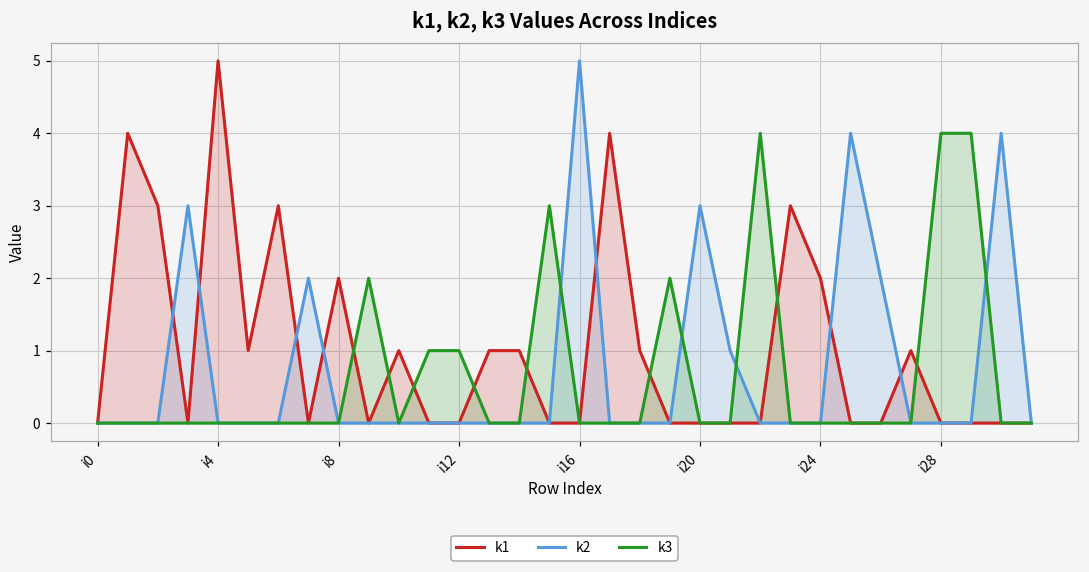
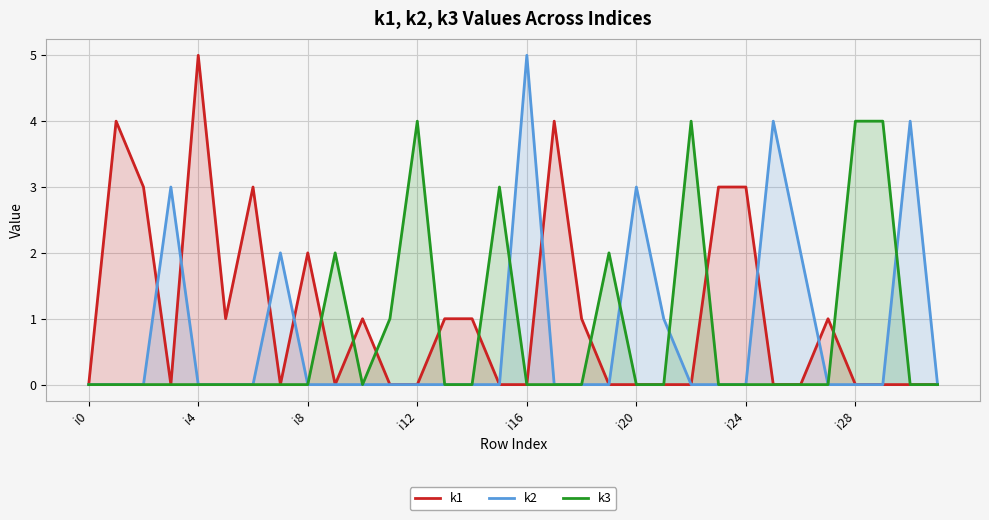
  {
    "k1": {
      "i4": 5,
      "i8": 2,
-     "i24": 2
+     "i24": 3
    },
    "k2": {
      "i16": 5,
      "i20": 3
    },
    "k3": {
-     "i12": 1,
+     "i12": 4,
      "i28": 4
    }
  }
